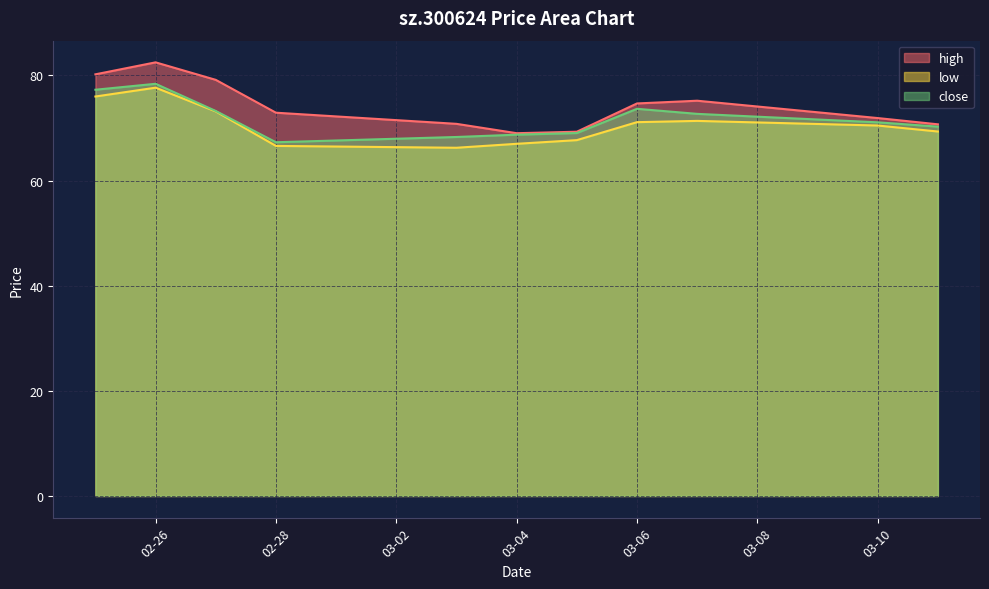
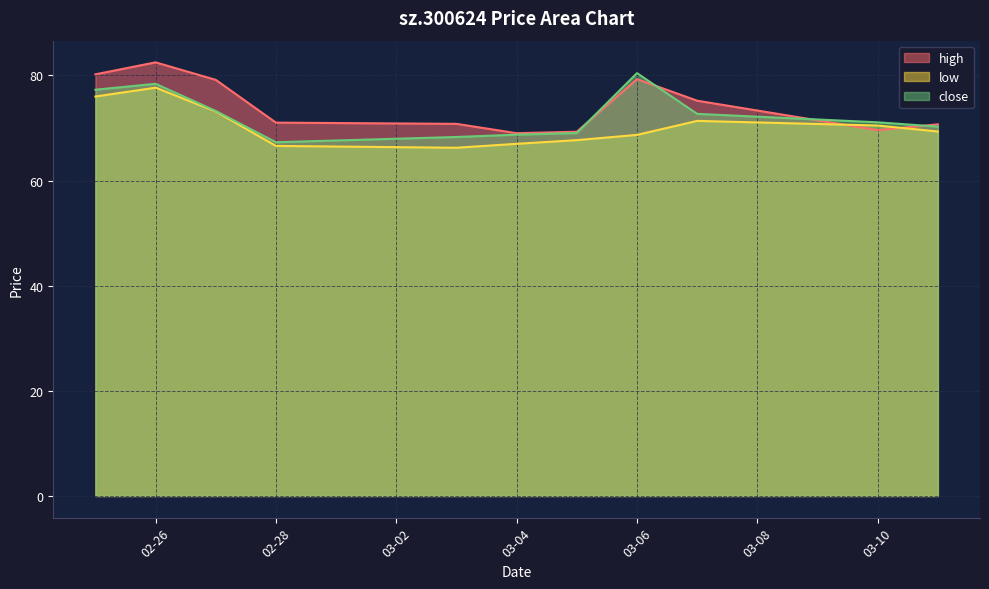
  {
    "high": {
      "02-26": 83,
-     "02-28": 73,
-     "03-06": 75,
-     "03-10": 72
+     "02-28": 71,
+     "03-06": 79,
+     "03-10": 70
    },
    "low": {
      "02-26": 78,
      "02-28": 67,
      "03-04": 67,
-     "03-06": 71,
+     "03-06": 69,
      "03-10": 70
    },
    "close": {
      "02-26": 78,
      "02-28": 67,
-     "03-06": 74,
+     "03-06": 80,
      "03-10": 71
    }
  }
